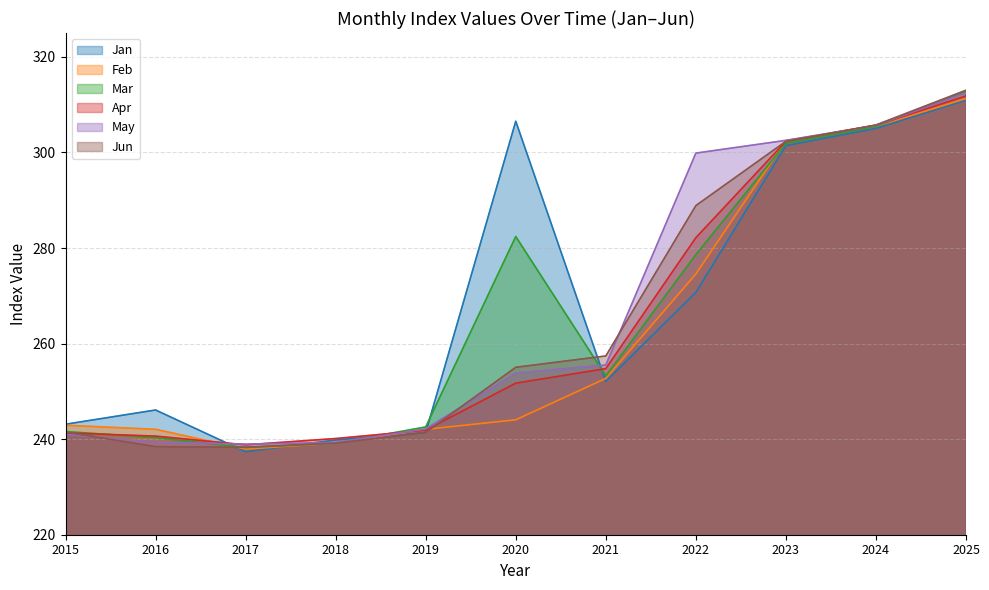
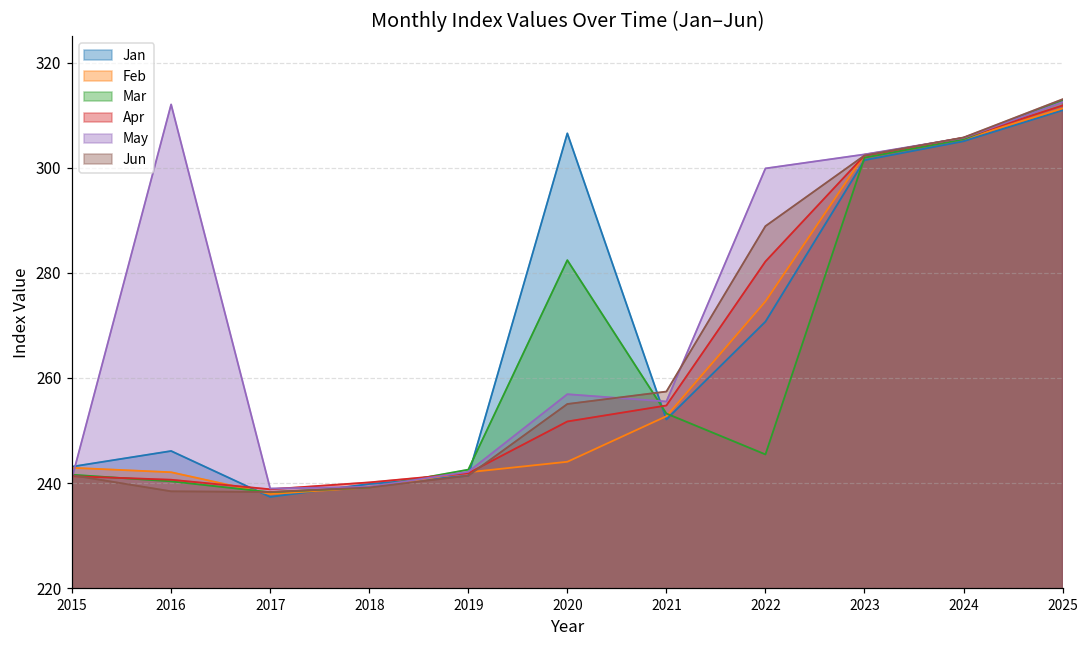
  {
    "Jan": {
      "2016": 246,
      "2017": 237,
      "2020": 307,
      "2021": 252,
      "2022": 271
    },
    "Mar": {
      "2020": 282,
-     "2022": 279
+     "2022": 245
    },
    "May": {
-     "2016": 239,
-     "2020": 254,
+     "2016": 312,
+     "2020": 257,
      "2021": 256,
      "2022": 300
    }
  }
